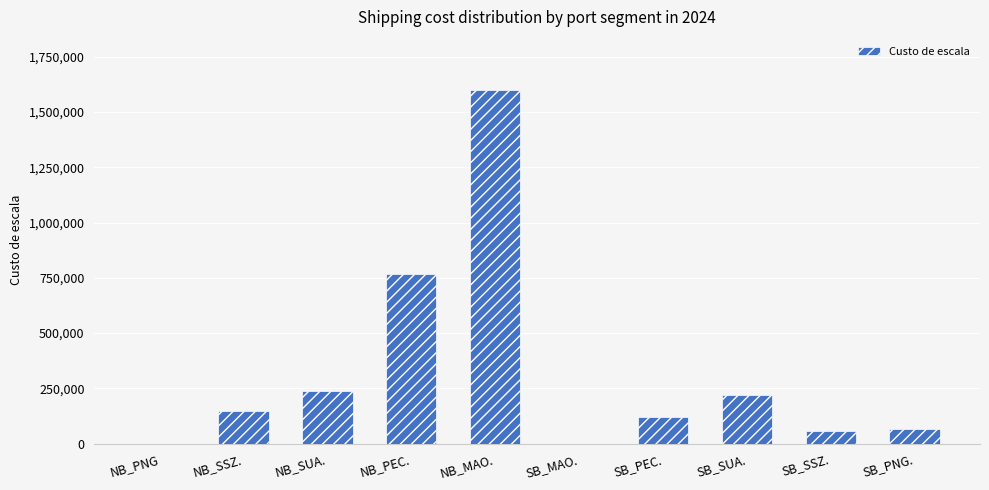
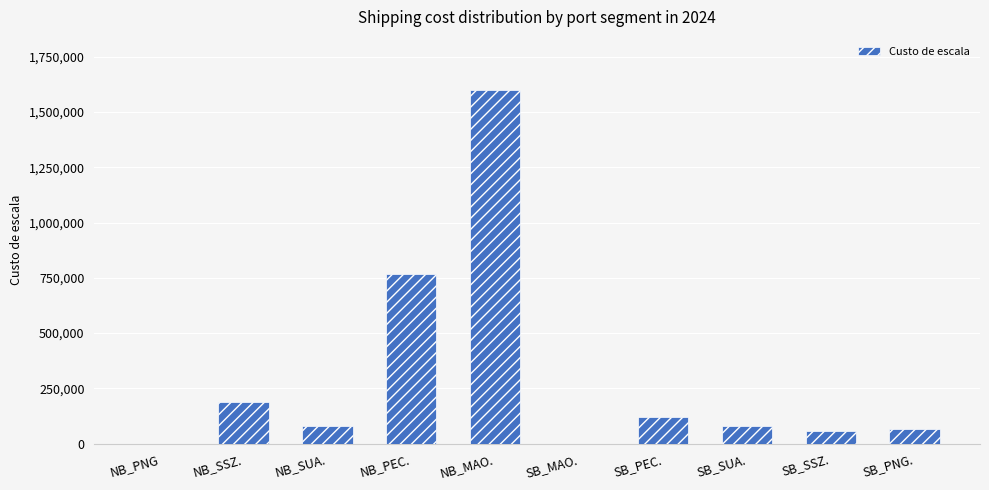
  {
    "NB_PNG": "0",
-   "NB_SSZ.": "150,000",
-   "NB_SUA.": "240,000",
+   "NB_SSZ.": "190,000",
+   "NB_SUA.": "80,000",
    "NB_PEC.": "770,000",
    "NB_MAO.": "1,600,000",
    "SB_MAO.": "0",
    "SB_PEC.": "120,000",
-   "SB_SUA.": "220,000",
+   "SB_SUA.": "80,000",
    "SB_SSZ.": "60,000",
    "SB_PNG.": "60,000"
  }
